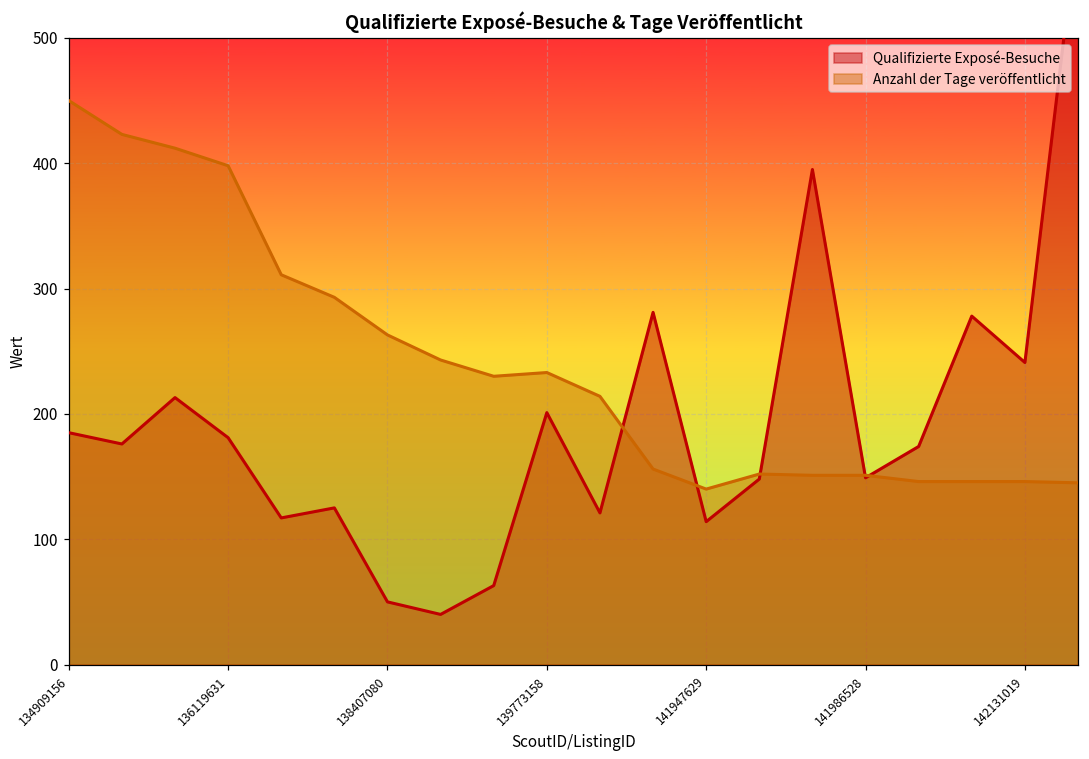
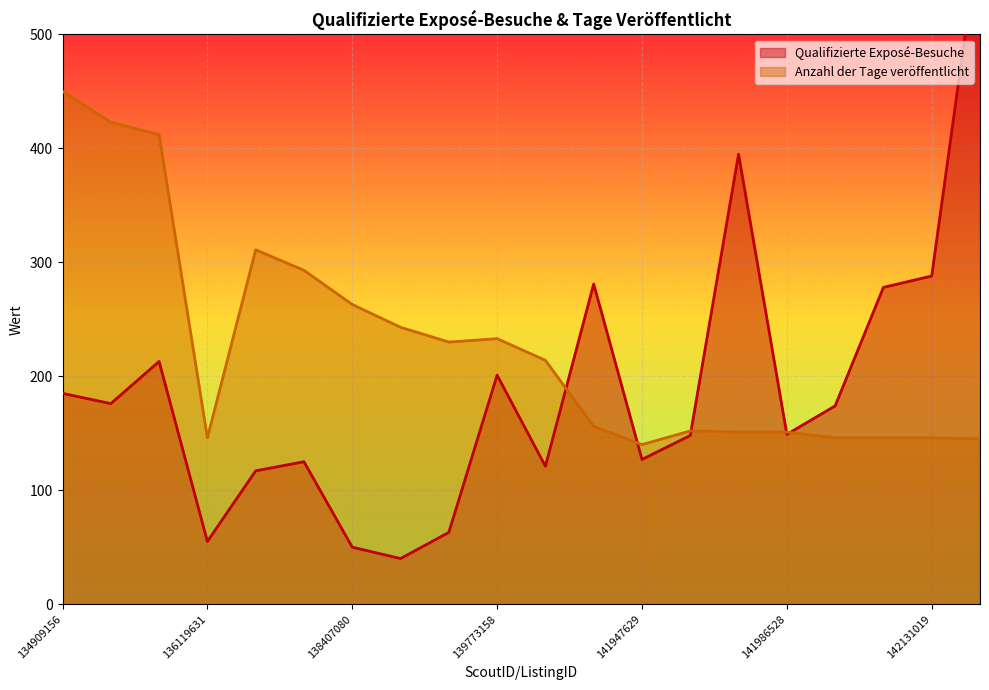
  {
    "Qualifizierte Exposé-Besuche": {
      "134909156": 185,
-     "136119631": 181,
+     "136119631": 55,
      "138407080": 50,
      "139773158": 201,
-     "141947629": 114,
-     "142131019": 241
+     "141947629": 127,
+     "142131019": 288
    },
    "Anzahl der Tage veröffentlicht": {
      "134909156": 450,
-     "136119631": 398,
+     "136119631": 146,
      "138407080": 263,
      "139773158": 233,
      "141947629": 140,
      "142131019": 146
    }
  }
